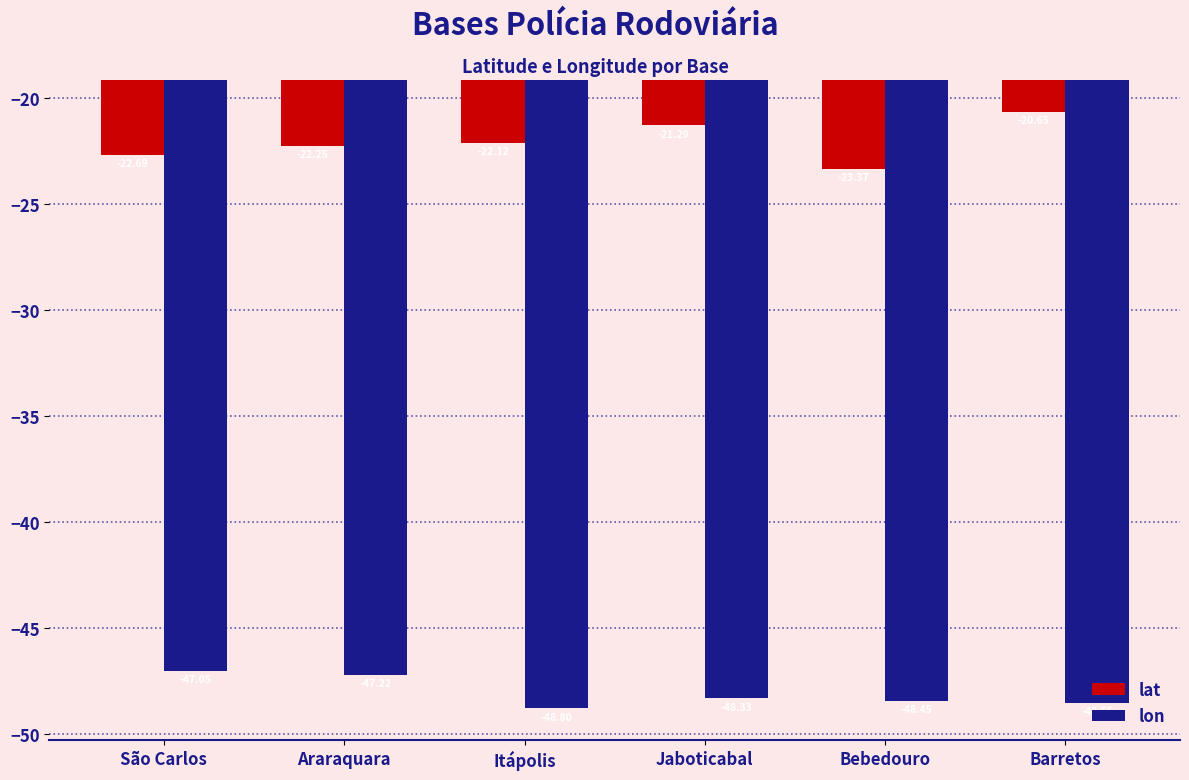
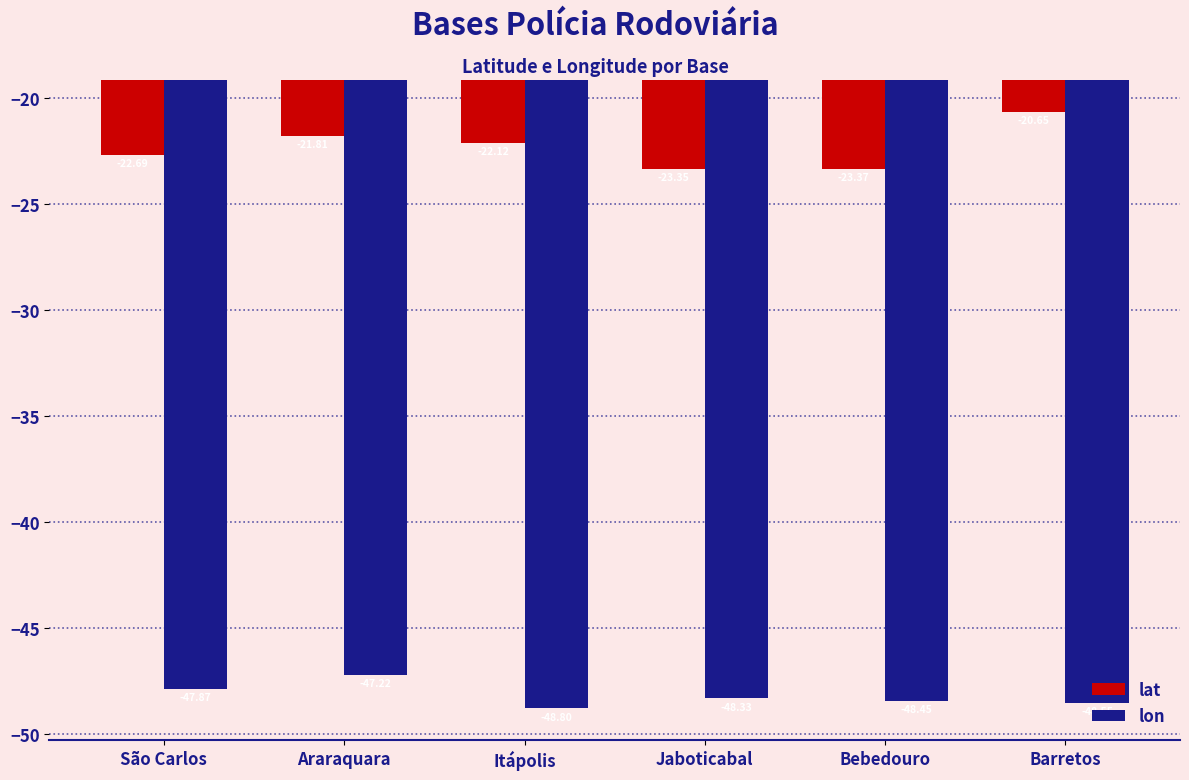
  {
    "lat": {
      "São Carlos": -22.7,
-     "Araraquara": -22.3,
+     "Araraquara": -21.8,
      "Itápolis": -22.1,
-     "Jaboticabal": -21.3,
+     "Jaboticabal": -23.3,
      "Bebedouro": -23.4,
      "Barretos": -20.7
    },
    "lon": {
-     "São Carlos": -47.1,
+     "São Carlos": -47.9,
      "Araraquara": -47.2,
      "Itápolis": -48.8,
      "Jaboticabal": -48.3,
      "Bebedouro": -48.4
    }
  }
